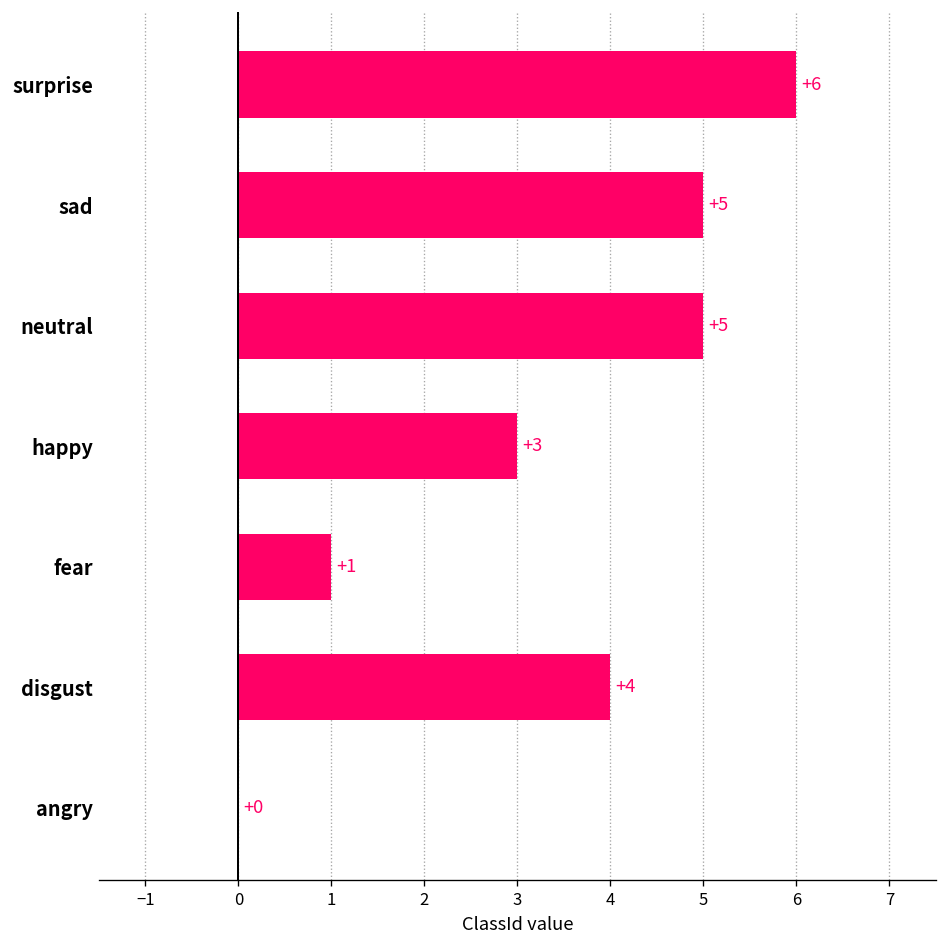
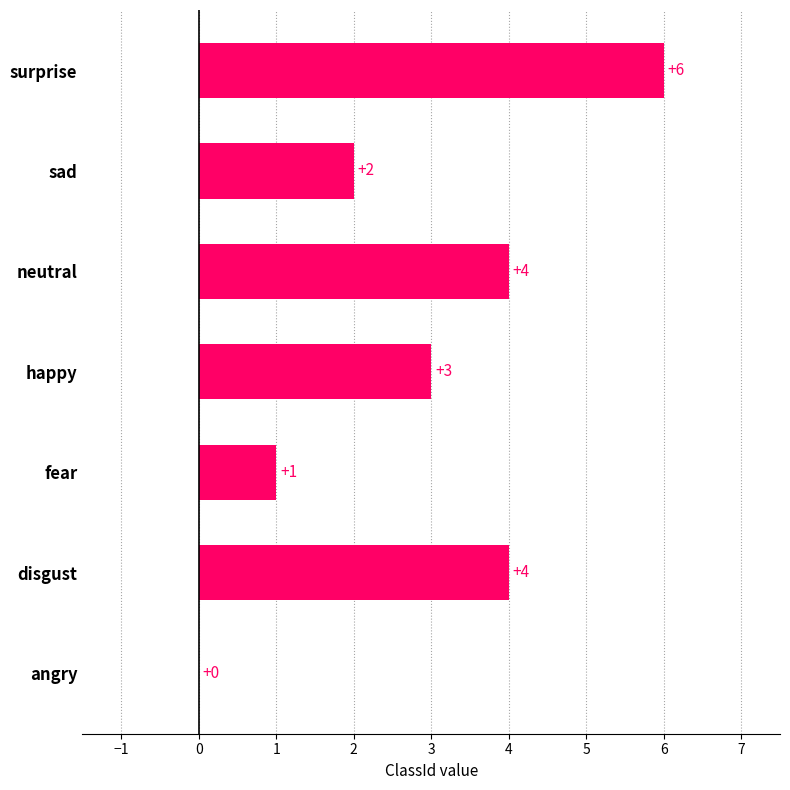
  {
    "surprise": "+6",
-   "sad": "+5",
-   "neutral": "+5",
+   "sad": "+2",
+   "neutral": "+4",
    "happy": "+3",
    "fear": "+1",
    "disgust": "+4",
    "angry": "+0"
  }
